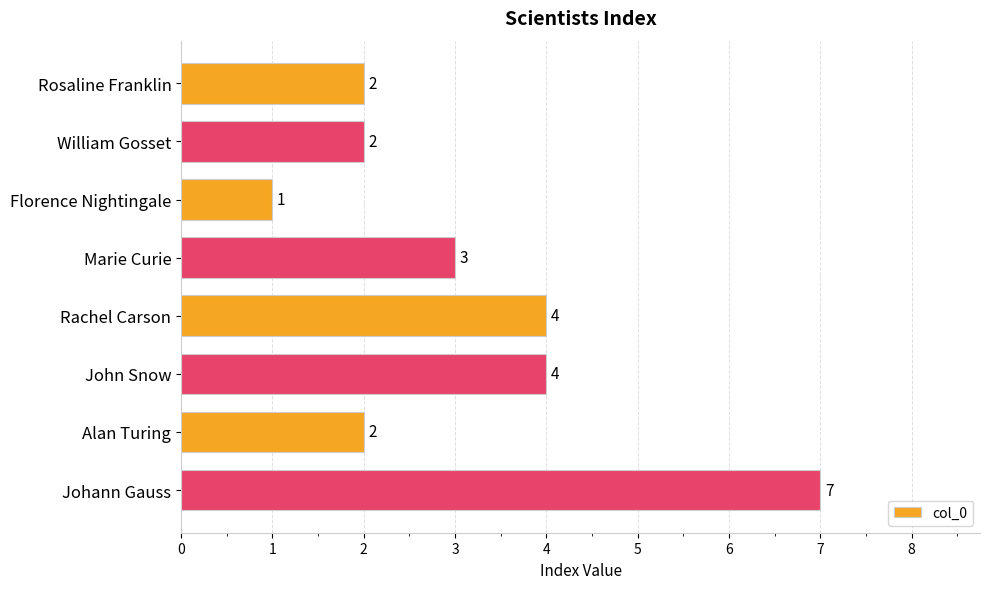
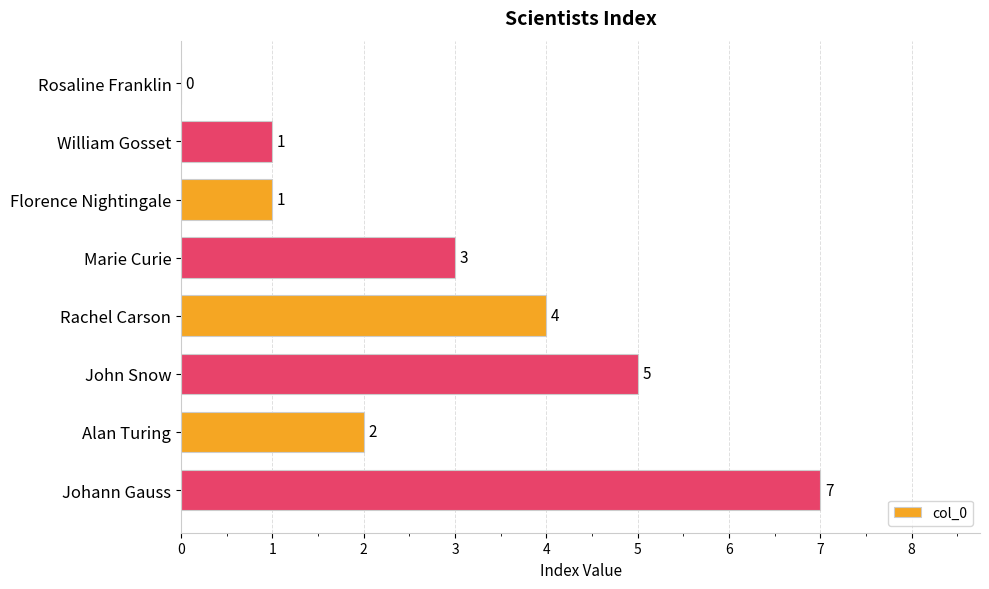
  {
-   "Rosaline Franklin": 2,
-   "William Gosset": 2,
+   "Rosaline Franklin": 0,
+   "William Gosset": 1,
    "Florence Nightingale": 1,
    "Marie Curie": 3,
    "Rachel Carson": 4,
-   "John Snow": 4,
+   "John Snow": 5,
    "Alan Turing": 2,
    "Johann Gauss": 7
  }
